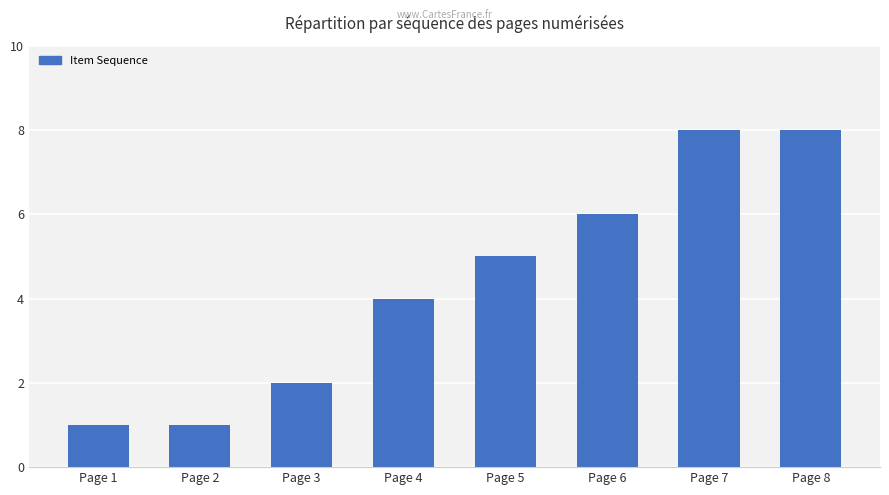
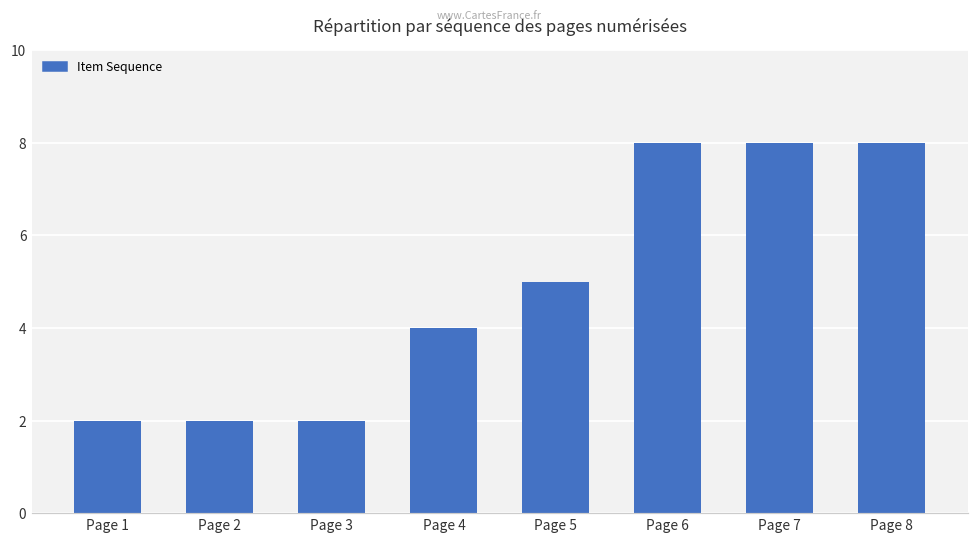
  {
-   "Page 1": 1,
-   "Page 2": 1,
+   "Page 1": 2,
+   "Page 2": 2,
    "Page 3": 2,
    "Page 4": 4,
    "Page 5": 5,
-   "Page 6": 6,
+   "Page 6": 8,
    "Page 7": 8,
    "Page 8": 8
  }
